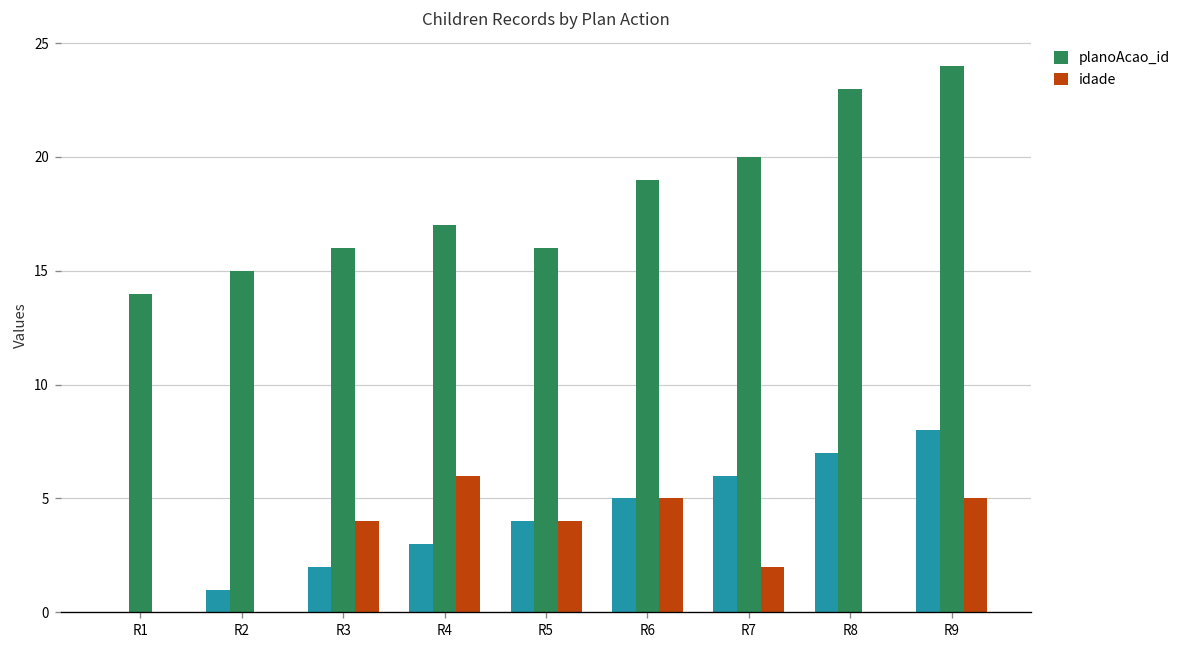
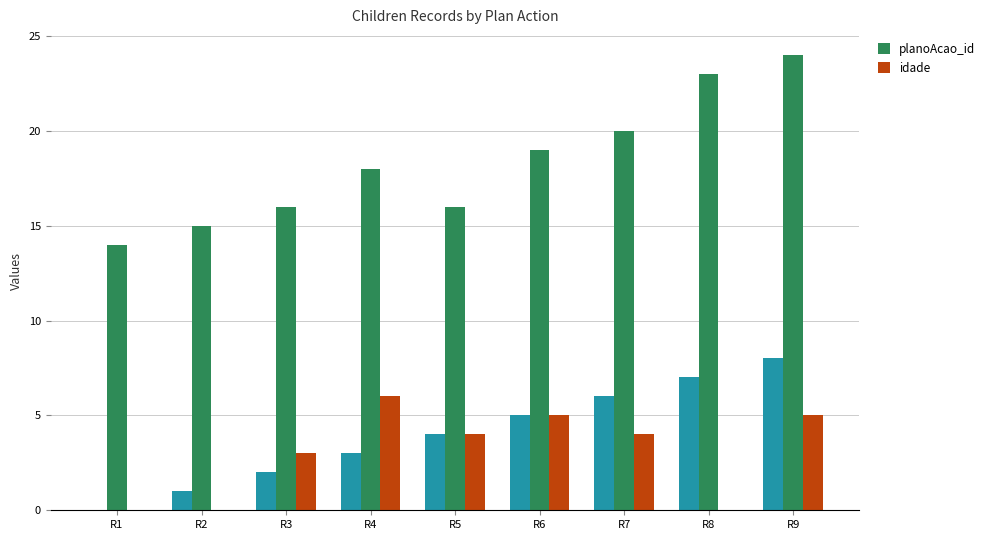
  {
    "planoAcao_id": {
      "R1": 14,
      "R2": 15,
      "R3": 16,
-     "R4": 17,
+     "R4": 18,
      "R5": 16,
      "R6": 19,
      "R7": 20,
      "R8": 23,
      "R9": 24
    },
    "idade": {
      "R1": 0,
      "R2": 0,
-     "R3": 4,
+     "R3": 3,
      "R4": 6,
      "R5": 4,
      "R6": 5,
-     "R7": 2,
+     "R7": 4,
      "R8": 0,
      "R9": 5
    }
  }
